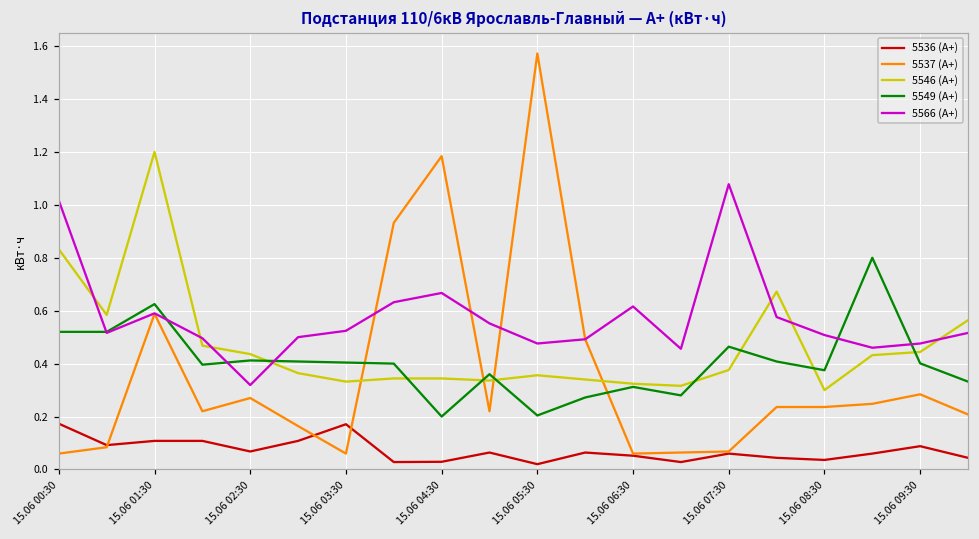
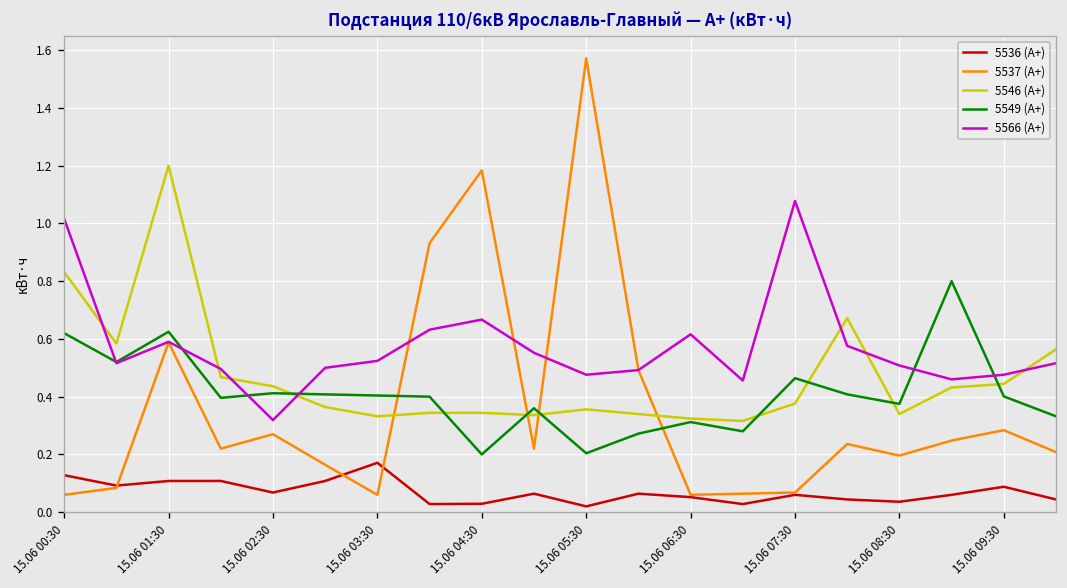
  {
    "5536 (А+)": {
-     "15.06 00:30": 0.17,
+     "15.06 00:30": 0.13,
      "15.06 01:30": 0.11,
      "15.06 02:30": 0.07,
      "15.06 03:30": 0.17,
      "15.06 04:30": 0.03,
      "15.06 05:30": 0.02,
      "15.06 08:30": 0.04,
      "15.06 09:30": 0.09
    },
    "5537 (А+)": {
      "15.06 00:30": 0.06,
      "15.06 02:30": 0.27,
      "15.06 03:30": 0.06,
      "15.06 04:30": 1.18,
      "15.06 05:30": 1.57,
-     "15.06 08:30": 0.24,
+     "15.06 08:30": 0.20,
      "15.06 09:30": 0.28
    },
    "5546 (А+)": {
      "15.06 00:30": 0.83,
      "15.06 01:30": 1.20,
      "15.06 02:30": 0.44,
      "15.06 03:30": 0.33,
      "15.06 04:30": 0.34,
      "15.06 05:30": 0.36,
      "15.06 06:30": 0.32,
      "15.06 07:30": 0.38,
-     "15.06 08:30": 0.30,
+     "15.06 08:30": 0.34,
      "15.06 09:30": 0.44
    },
    "5549 (А+)": {
-     "15.06 00:30": 0.52,
+     "15.06 00:30": 0.62,
      "15.06 01:30": 0.63,
      "15.06 02:30": 0.41,
      "15.06 03:30": 0.40,
      "15.06 04:30": 0.20,
      "15.06 05:30": 0.20,
      "15.06 06:30": 0.31,
      "15.06 07:30": 0.46,
      "15.06 08:30": 0.38,
      "15.06 09:30": 0.40
    },
    "5566 (А+)": {
      "15.06 00:30": 1.02,
      "15.06 02:30": 0.32,
      "15.06 03:30": 0.52,
      "15.06 04:30": 0.67,
      "15.06 05:30": 0.48,
      "15.06 06:30": 0.62,
      "15.06 07:30": 1.08,
      "15.06 08:30": 0.51,
      "15.06 09:30": 0.48
    }
  }
